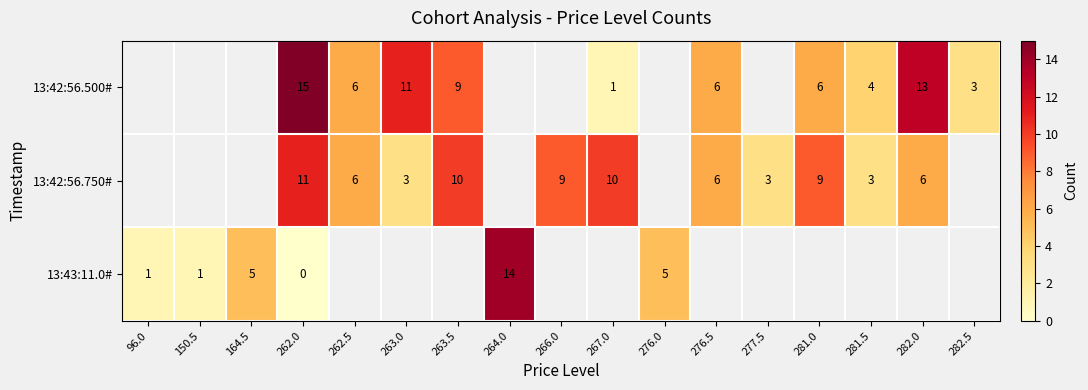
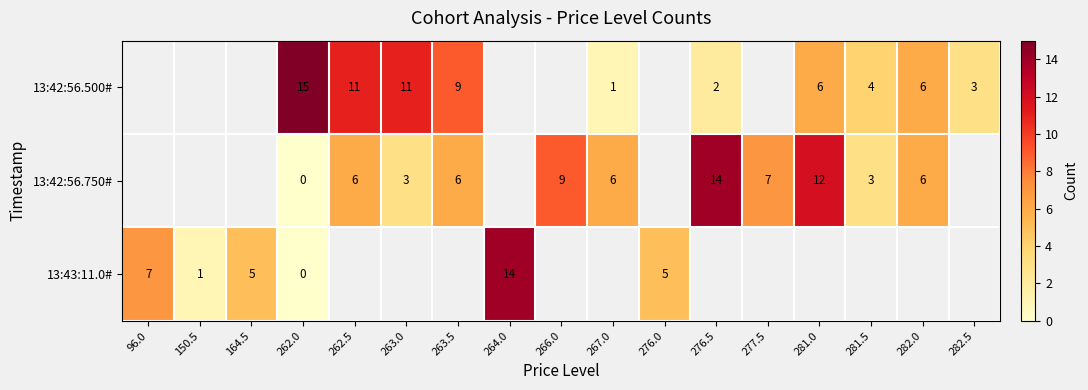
  {
    "13:42:56.500#": {
      "262.0": 15,
-     "262.5": 6,
+     "262.5": 11,
      "263.0": 11,
      "263.5": 9,
      "267.0": 1,
-     "276.5": 6,
+     "276.5": 2,
      "281.0": 6,
      "281.5": 4,
-     "282.0": 13,
+     "282.0": 6,
      "282.5": 3
    },
    "13:42:56.750#": {
-     "262.0": 11,
+     "262.0": 0,
      "262.5": 6,
      "263.0": 3,
-     "263.5": 10,
+     "263.5": 6,
      "266.0": 9,
-     "267.0": 10,
-     "276.5": 6,
-     "277.5": 3,
-     "281.0": 9,
+     "267.0": 6,
+     "276.5": 14,
+     "277.5": 7,
+     "281.0": 12,
      "281.5": 3,
      "282.0": 6
    },
    "13:43:11.0#": {
-     "96.0": 1,
+     "96.0": 7,
      "150.5": 1,
      "164.5": 5,
      "262.0": 0,
      "264.0": 14,
      "276.0": 5
    }
  }
